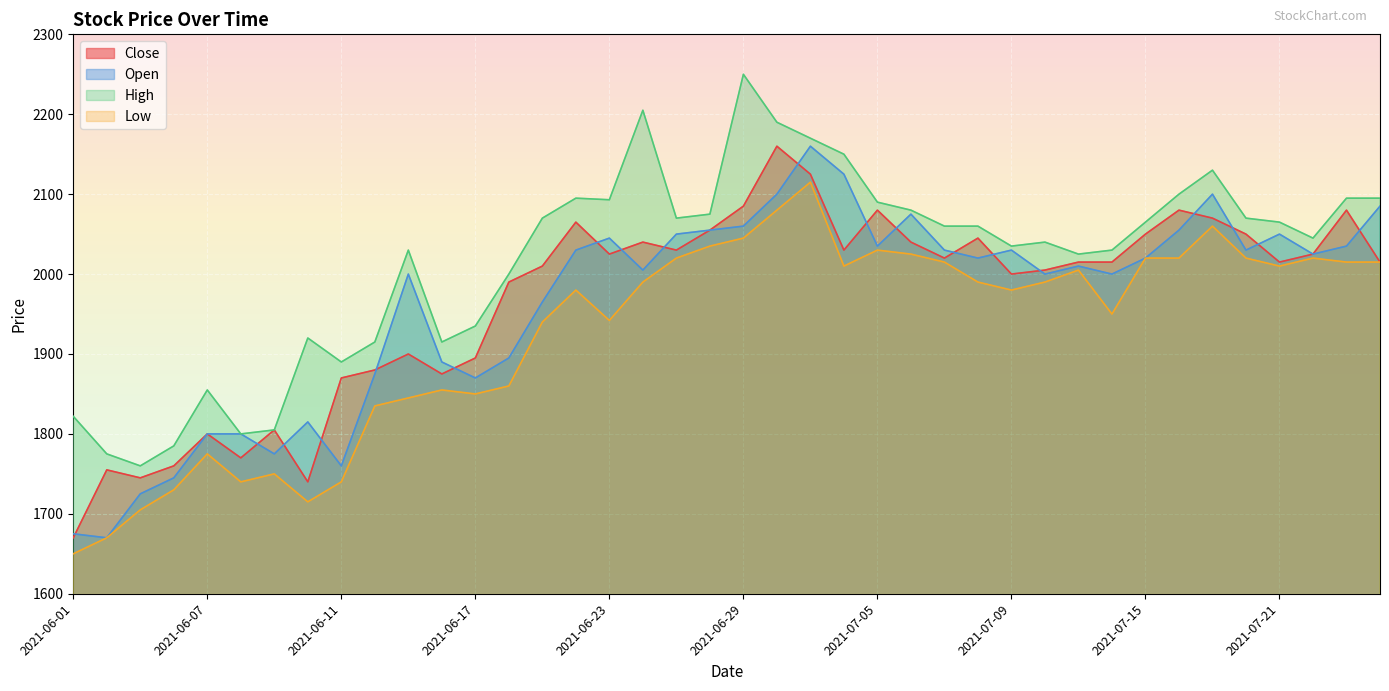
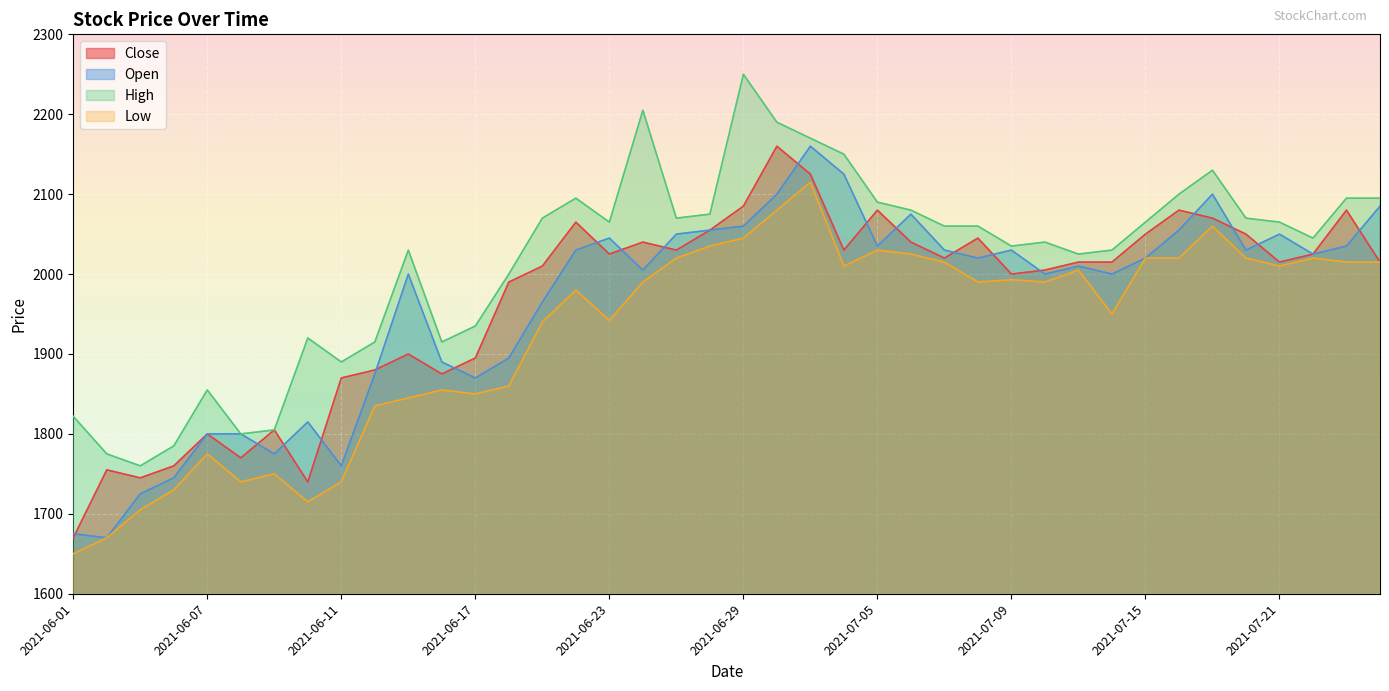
  {
    "Close": {
      "2021-06-01": 1670,
      "2021-06-11": 1870,
      "2021-06-17": 1900,
      "2021-06-23": 2030,
      "2021-06-29": 2090,
      "2021-07-05": 2080,
      "2021-07-09": 2000,
      "2021-07-15": 2050,
      "2021-07-21": 2020
    },
    "Open": {
      "2021-06-01": 1680,
      "2021-06-11": 1760,
      "2021-06-17": 1870,
      "2021-06-23": 2050,
      "2021-06-29": 2060,
      "2021-07-05": 2040,
      "2021-07-09": 2030,
      "2021-07-21": 2050
    },
    "High": {
      "2021-06-01": 1820,
      "2021-06-07": 1860,
      "2021-06-11": 1890,
      "2021-06-17": 1940,
-     "2021-06-23": 2090,
+     "2021-06-23": 2070,
      "2021-06-29": 2250,
      "2021-07-05": 2090,
      "2021-07-09": 2040,
      "2021-07-15": 2070,
      "2021-07-21": 2070
    },
    "Low": {
      "2021-06-01": 1650,
      "2021-06-07": 1780,
      "2021-06-11": 1740,
      "2021-06-17": 1850,
      "2021-06-23": 1940,
      "2021-06-29": 2050,
      "2021-07-05": 2030,
-     "2021-07-09": 1980,
+     "2021-07-09": 1990,
      "2021-07-21": 2010
    }
  }
